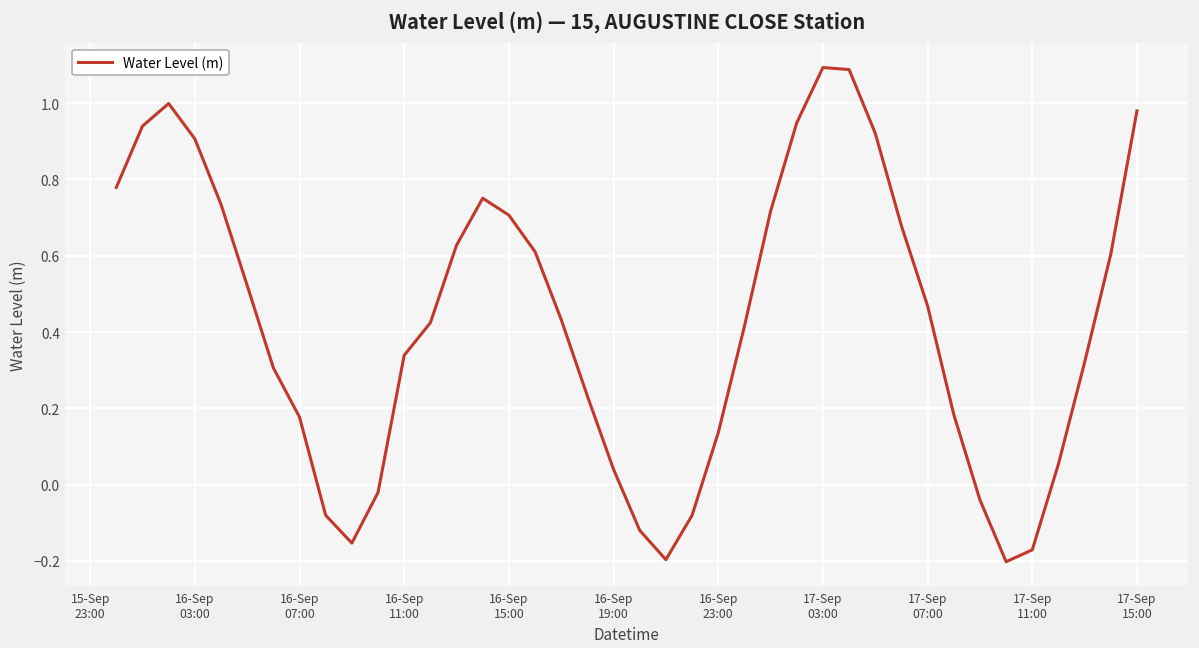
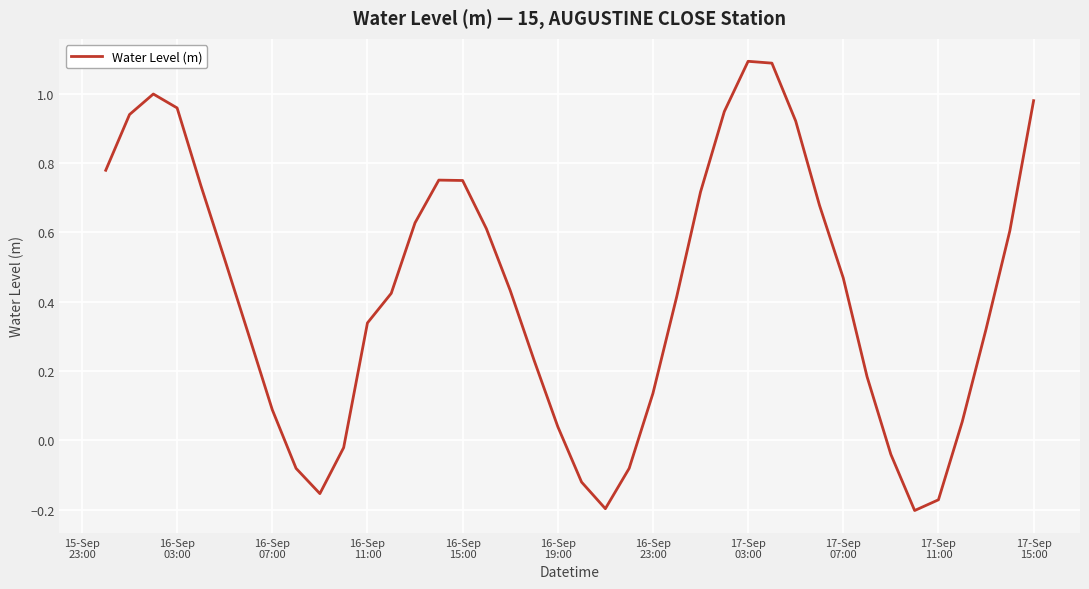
  {
-   "16-Sep 03:00": 0.91,
-   "16-Sep 07:00": 0.18,
+   "16-Sep 03:00": 0.96,
+   "16-Sep 07:00": 0.09,
    "16-Sep 11:00": 0.34,
-   "16-Sep 15:00": 0.71,
+   "16-Sep 15:00": 0.75,
    "16-Sep 19:00": 0.04,
    "16-Sep 23:00": 0.14,
    "17-Sep 03:00": 1.09,
    "17-Sep 07:00": 0.47,
    "17-Sep 11:00": -0.17,
    "17-Sep 15:00": 0.98
  }
